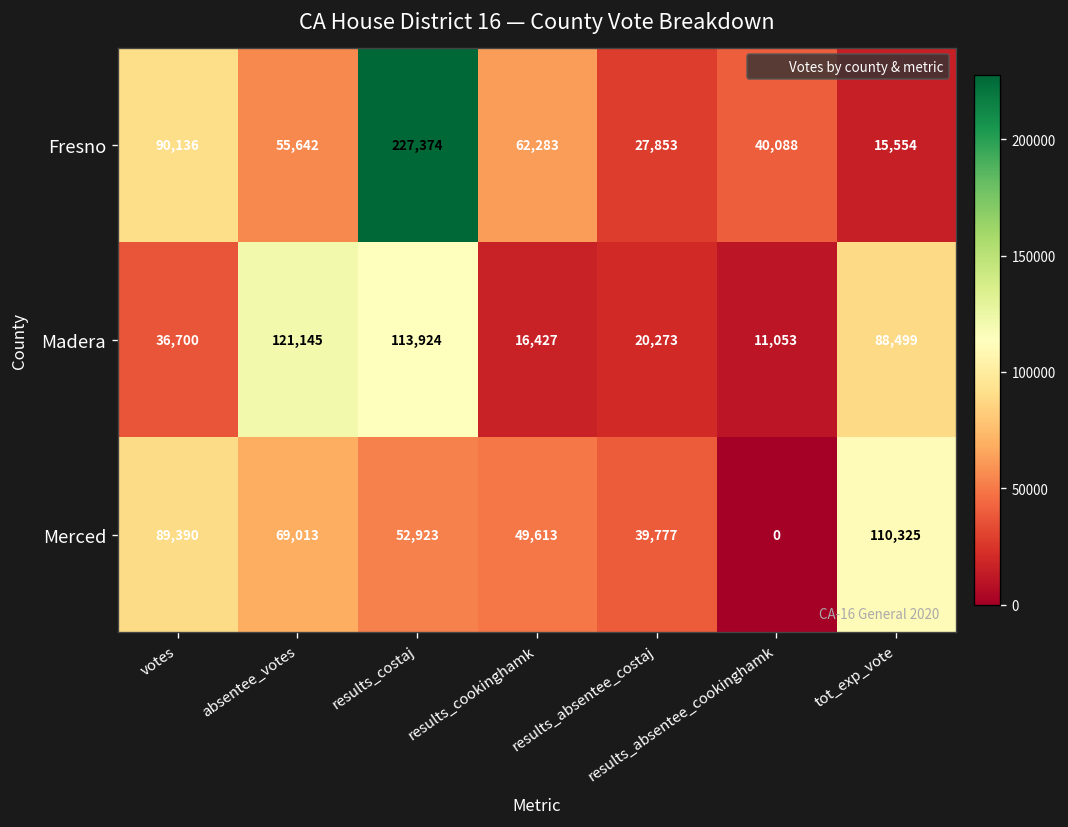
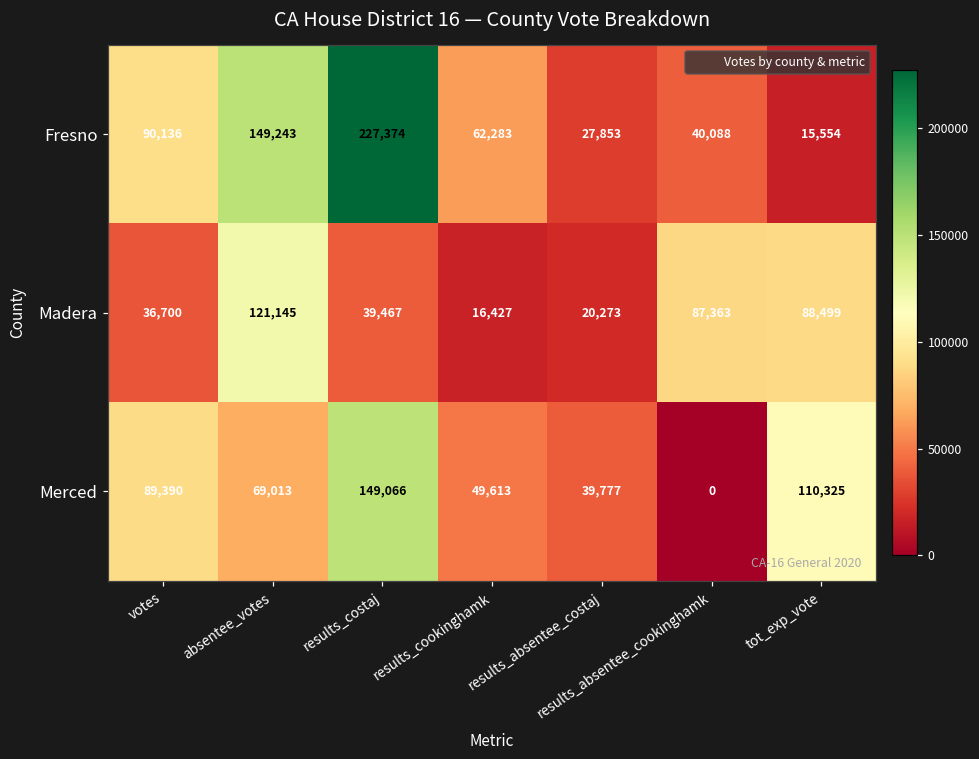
  {
    "Fresno": {
      "votes": "90,136",
-     "absentee_votes": "55,642",
+     "absentee_votes": "149,243",
      "results_costaj": "227,374",
      "results_cookinghamk": "62,283",
      "results_absentee_costaj": "27,853",
      "results_absentee_cookinghamk": "40,088",
      "tot_exp_vote": "15,554"
    },
    "Madera": {
      "votes": "36,700",
      "absentee_votes": "121,145",
-     "results_costaj": "113,924",
+     "results_costaj": "39,467",
      "results_cookinghamk": "16,427",
      "results_absentee_costaj": "20,273",
-     "results_absentee_cookinghamk": "11,053",
+     "results_absentee_cookinghamk": "87,363",
      "tot_exp_vote": "88,499"
    },
    "Merced": {
      "votes": "89,390",
      "absentee_votes": "69,013",
-     "results_costaj": "52,923",
+     "results_costaj": "149,066",
      "results_cookinghamk": "49,613",
      "results_absentee_costaj": "39,777",
      "results_absentee_cookinghamk": "0"
    }
  }
